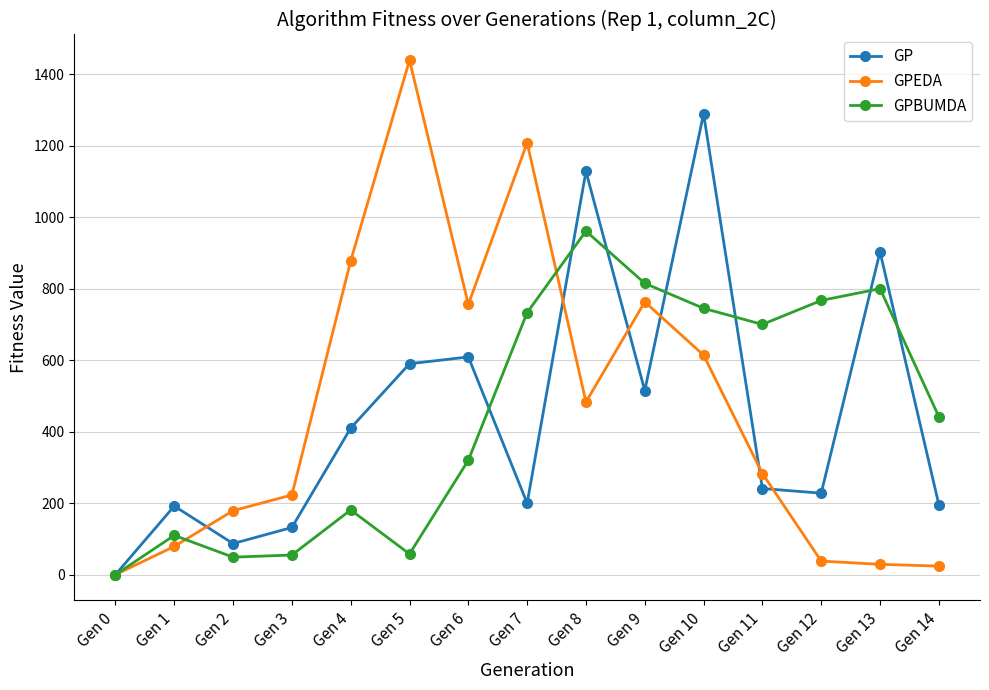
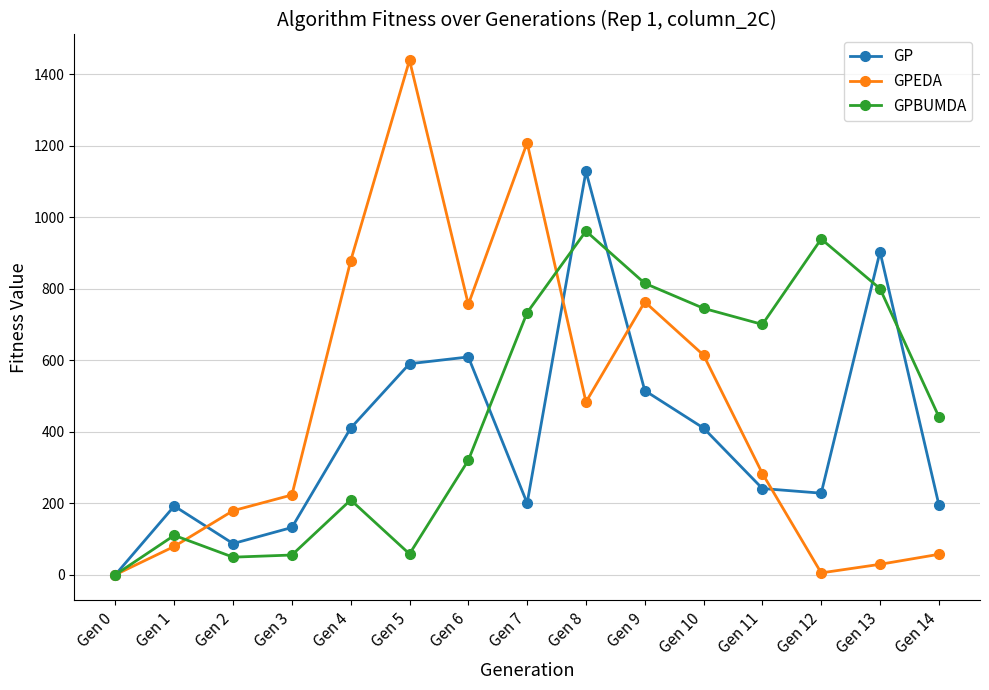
  {
    "GP": {
      "Gen 1": 190,
      "Gen 2": 90,
      "Gen 3": 130,
      "Gen 4": 410,
      "Gen 5": 590,
      "Gen 6": 610,
      "Gen 7": 200,
      "Gen 8": 1130,
      "Gen 9": 520,
-     "Gen 10": 1290,
+     "Gen 10": 410,
      "Gen 11": 240,
      "Gen 12": 230,
      "Gen 13": 900,
      "Gen 14": 200
    },
    "GPEDA": {
      "Gen 1": 80,
      "Gen 2": 180,
      "Gen 3": 220,
      "Gen 4": 880,
      "Gen 5": 1440,
      "Gen 6": 760,
      "Gen 7": 1210,
      "Gen 8": 480,
      "Gen 9": 760,
      "Gen 10": 610,
      "Gen 11": 280,
-     "Gen 12": 40,
+     "Gen 12": 10,
      "Gen 13": 30,
-     "Gen 14": 20
+     "Gen 14": 60
    },
    "GPBUMDA": {
      "Gen 1": 110,
      "Gen 2": 50,
      "Gen 3": 60,
-     "Gen 4": 180,
+     "Gen 4": 210,
      "Gen 5": 60,
      "Gen 6": 320,
      "Gen 7": 730,
      "Gen 8": 960,
      "Gen 9": 820,
      "Gen 10": 750,
      "Gen 11": 700,
-     "Gen 12": 770,
+     "Gen 12": 940,
      "Gen 13": 800,
      "Gen 14": 440
    }
  }
